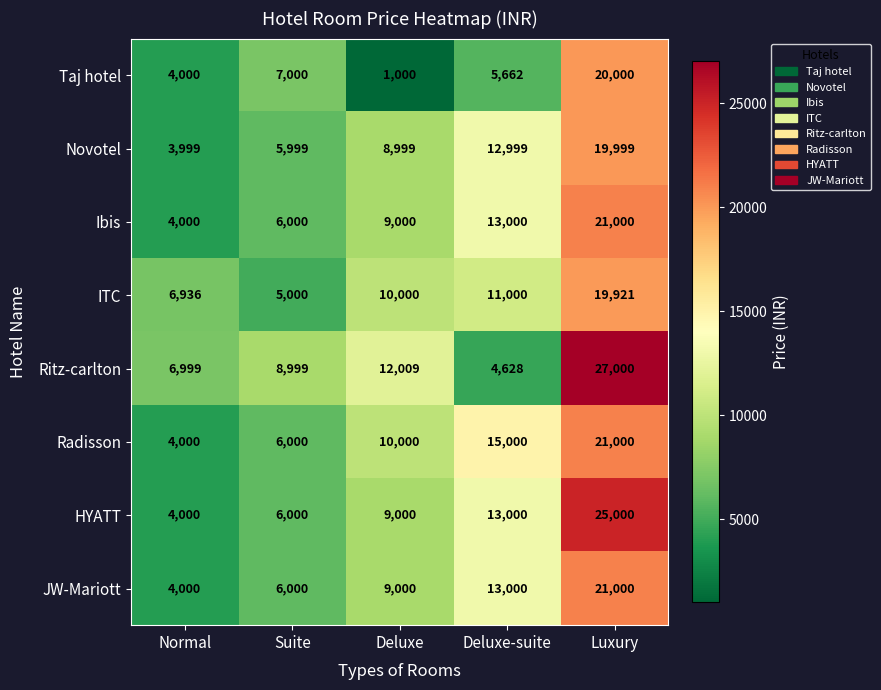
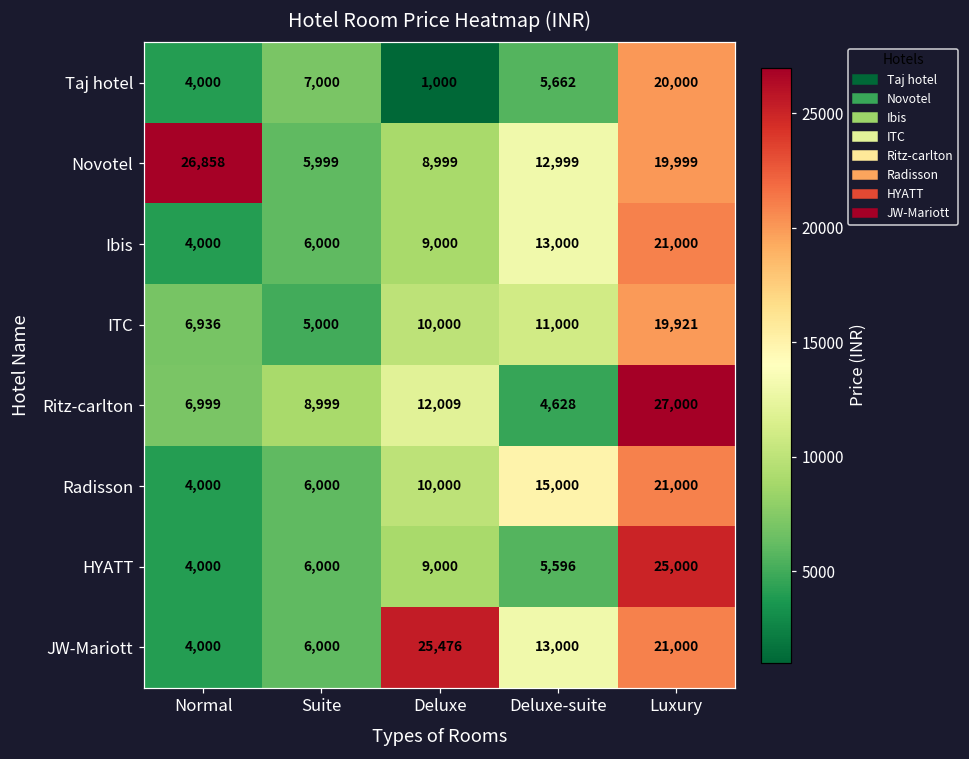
  {
    "Taj hotel": {
      "Normal": "4,000",
      "Suite": "7,000",
      "Deluxe": "1,000",
      "Deluxe-suite": "5,662",
      "Luxury": "20,000"
    },
    "Novotel": {
-     "Normal": "3,999",
+     "Normal": "26,858",
      "Suite": "5,999",
      "Deluxe": "8,999",
      "Deluxe-suite": "12,999",
      "Luxury": "19,999"
    },
    "Ibis": {
      "Normal": "4,000",
      "Suite": "6,000",
      "Deluxe": "9,000",
      "Deluxe-suite": "13,000",
      "Luxury": "21,000"
    },
    "ITC": {
      "Normal": "6,936",
      "Suite": "5,000",
      "Deluxe": "10,000",
      "Deluxe-suite": "11,000",
      "Luxury": "19,921"
    },
    "Ritz-carlton": {
      "Normal": "6,999",
      "Suite": "8,999",
      "Deluxe": "12,009",
      "Deluxe-suite": "4,628",
      "Luxury": "27,000"
    },
    "Radisson": {
      "Normal": "4,000",
      "Suite": "6,000",
      "Deluxe": "10,000",
      "Deluxe-suite": "15,000",
      "Luxury": "21,000"
    },
    "HYATT": {
      "Normal": "4,000",
      "Suite": "6,000",
      "Deluxe": "9,000",
-     "Deluxe-suite": "13,000",
+     "Deluxe-suite": "5,596",
      "Luxury": "25,000"
    },
    "JW-Mariott": {
      "Normal": "4,000",
      "Suite": "6,000",
-     "Deluxe": "9,000",
+     "Deluxe": "25,476",
      "Deluxe-suite": "13,000",
      "Luxury": "21,000"
    }
  }
